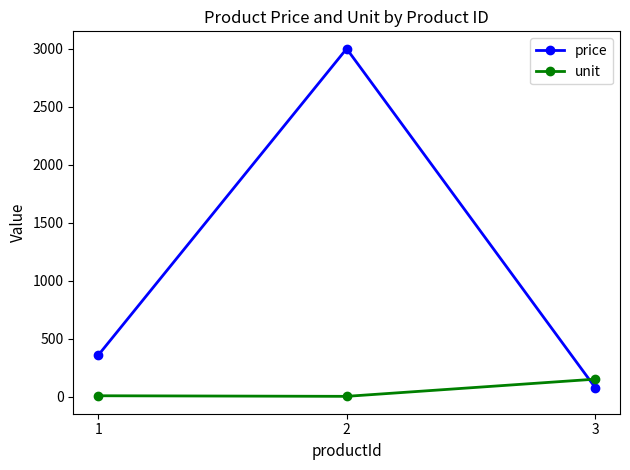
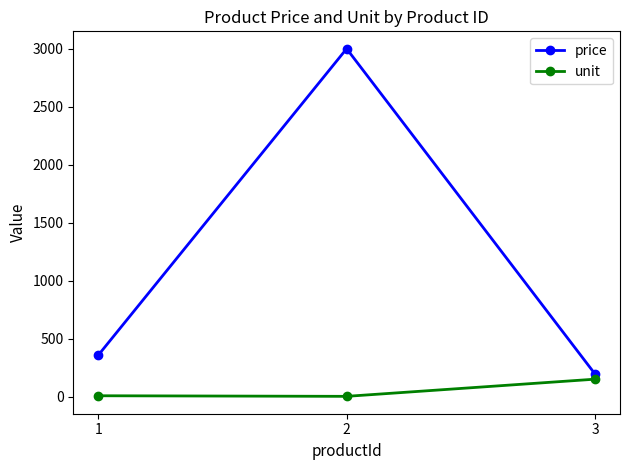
  {
    "price": {
      "1": 360,
      "2": 3000,
-     "3": 80
+     "3": 200
    },
    "unit": {
      "1": 10,
      "2": 10,
      "3": 150
    }
  }
